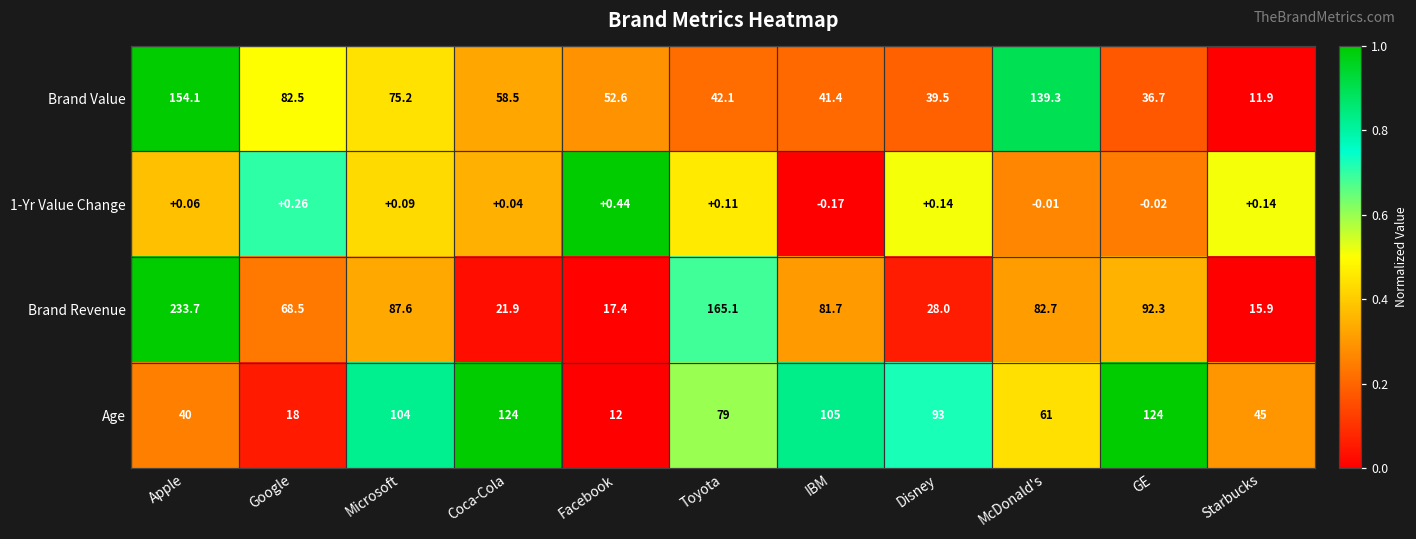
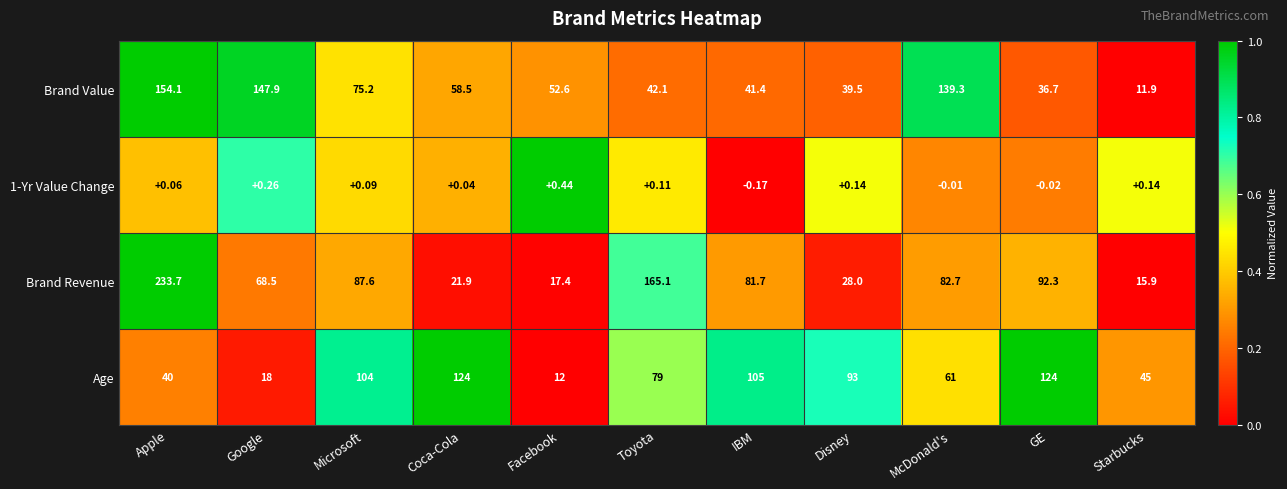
  {
    "Brand Value": {
      "Apple": "154.1",
-     "Google": "82.5",
+     "Google": "147.9",
      "Microsoft": "75.2",
      "Coca-Cola": "58.5",
      "Facebook": "52.6",
      "Toyota": "42.1",
      "IBM": "41.4",
      "Disney": "39.5",
      "McDonald's": "139.3",
      "GE": "36.7",
      "Starbucks": "11.9"
    },
    "1-Yr Value Change": {
      "Apple": "+0.06",
      "Google": "+0.26",
      "Microsoft": "+0.09",
      "Coca-Cola": "+0.04",
      "Facebook": "+0.44",
      "Toyota": "+0.11",
      "IBM": "-0.17",
      "Disney": "+0.14",
      "McDonald's": "-0.01",
      "GE": "-0.02",
      "Starbucks": "+0.14"
    },
    "Brand Revenue": {
      "Apple": "233.7",
      "Google": "68.5",
      "Microsoft": "87.6",
      "Coca-Cola": "21.9",
      "Facebook": "17.4",
      "Toyota": "165.1",
      "IBM": "81.7",
      "Disney": "28.0",
      "McDonald's": "82.7",
      "GE": "92.3",
      "Starbucks": "15.9"
    },
    "Age": {
      "Apple": "40",
      "Google": "18",
      "Microsoft": "104",
      "Coca-Cola": "124",
      "Facebook": "12",
      "Toyota": "79",
      "IBM": "105",
      "Disney": "93",
      "McDonald's": "61",
      "GE": "124",
      "Starbucks": "45"
    }
  }
